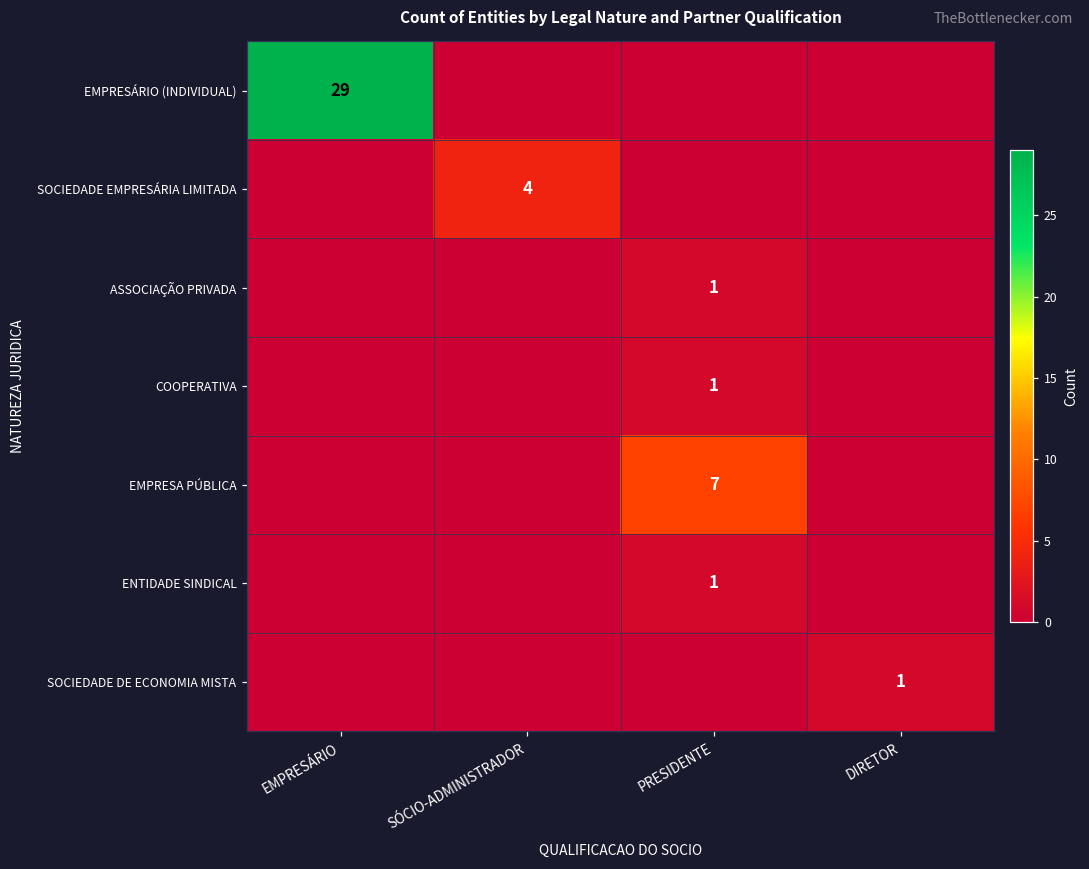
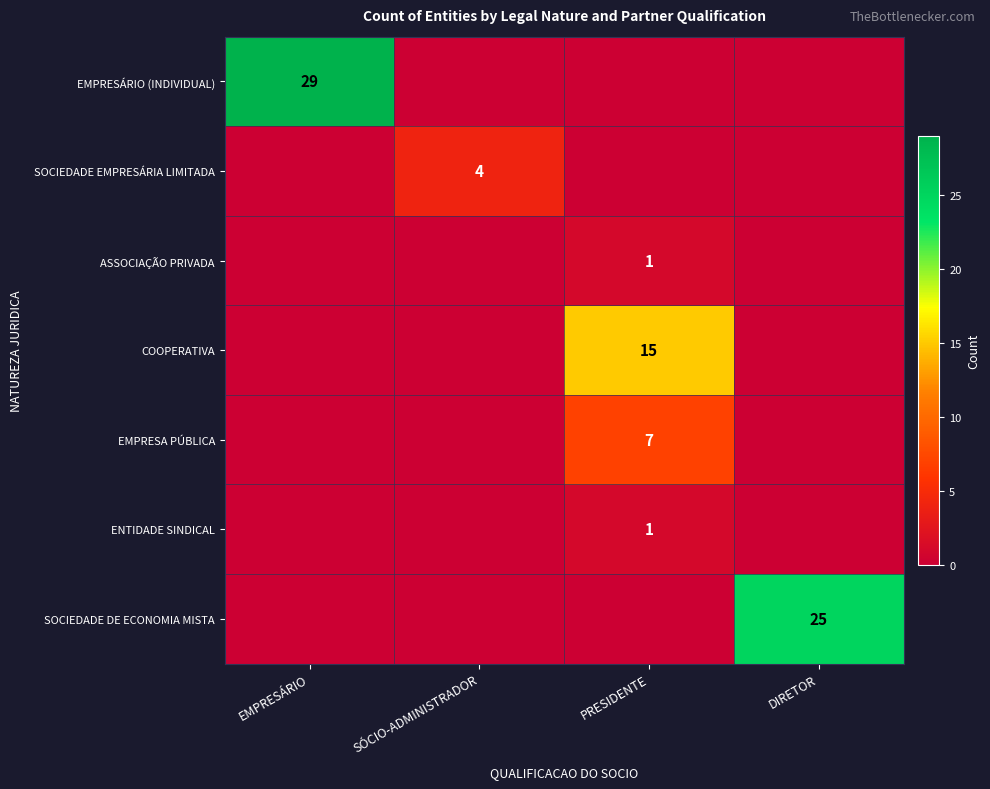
  {
    "EMPRESÁRIO (INDIVIDUAL)": {
      "EMPRESÁRIO": 29
    },
    "SOCIEDADE EMPRESÁRIA LIMITADA": {
      "SÓCIO-ADMINISTRADOR": 4
    },
    "ASSOCIAÇÃO PRIVADA": {
      "PRESIDENTE": 1
    },
    "COOPERATIVA": {
-     "PRESIDENTE": 1
+     "PRESIDENTE": 15
    },
    "EMPRESA PÚBLICA": {
      "PRESIDENTE": 7
    },
    "ENTIDADE SINDICAL": {
      "PRESIDENTE": 1
    },
    "SOCIEDADE DE ECONOMIA MISTA": {
-     "DIRETOR": 1
+     "DIRETOR": 25
    }
  }
